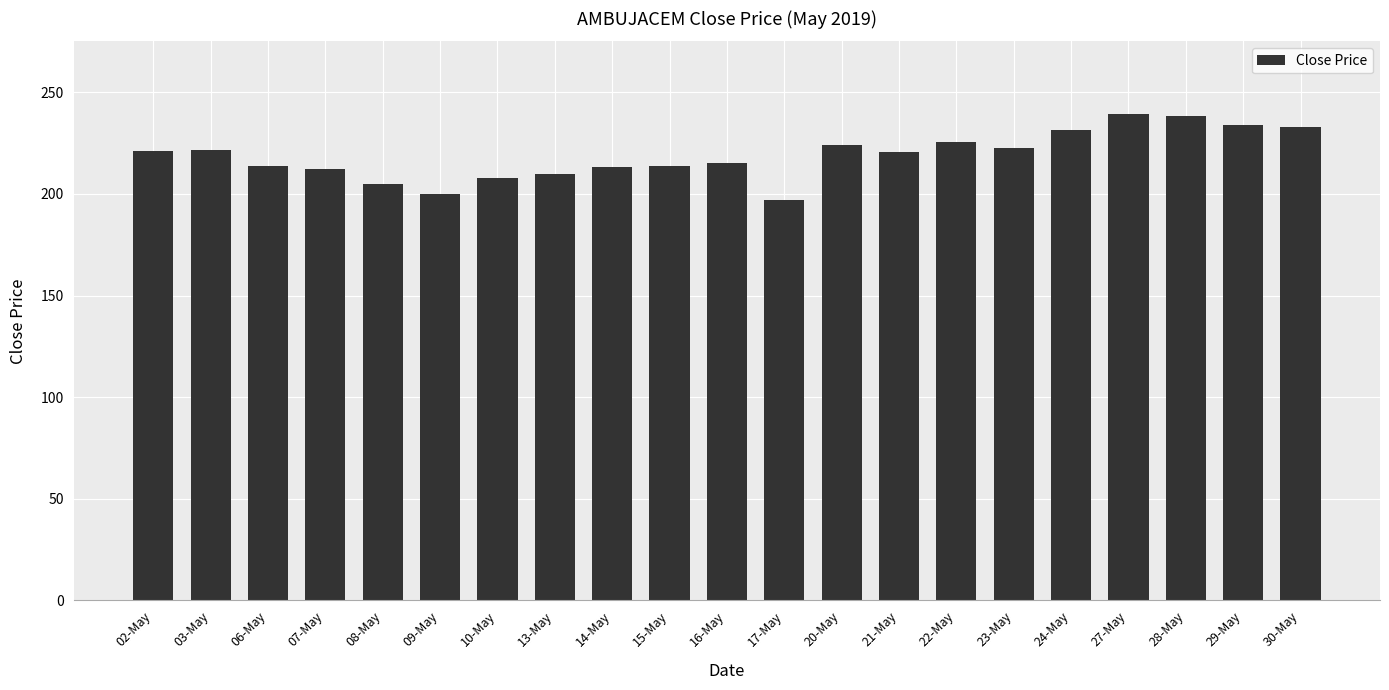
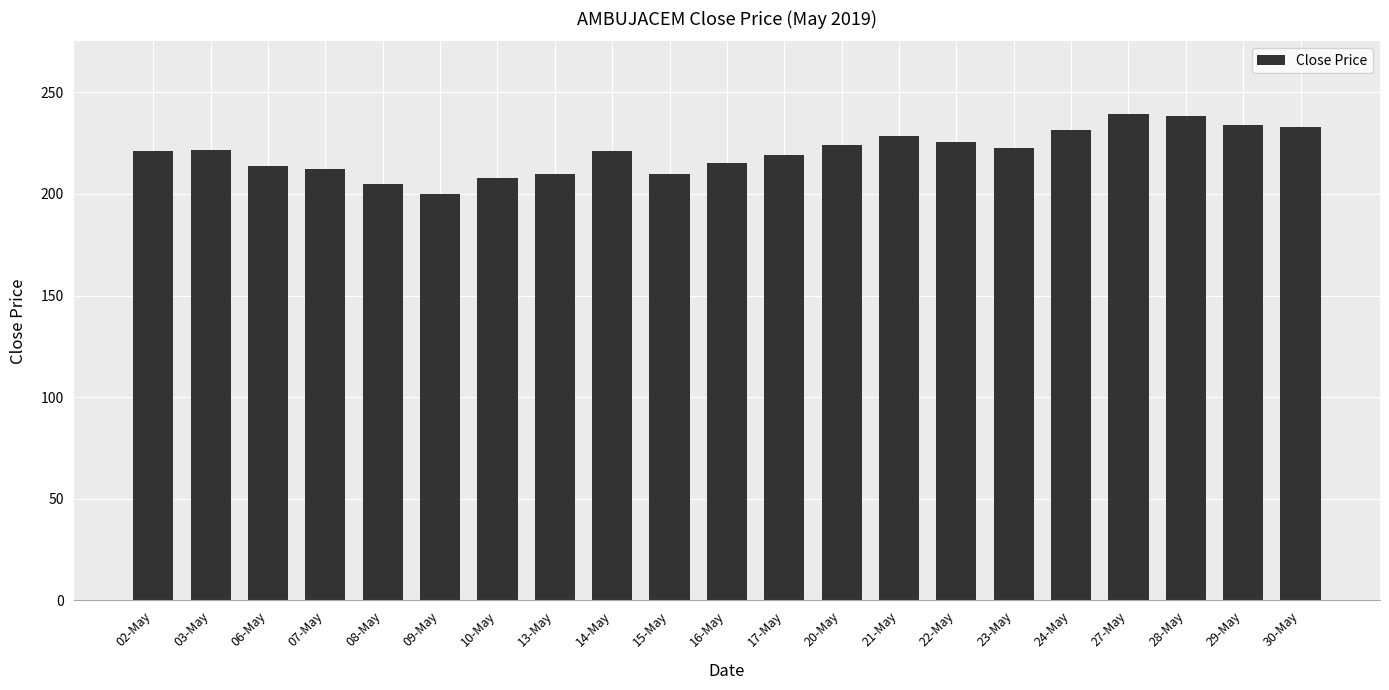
  {
    "02-May": 221,
    "03-May": 222,
    "06-May": 214,
    "07-May": 212,
    "08-May": 205,
    "09-May": 200,
    "10-May": 208,
    "13-May": 210,
-   "14-May": 213,
-   "15-May": 214,
+   "14-May": 221,
+   "15-May": 210,
    "16-May": 215,
-   "17-May": 197,
+   "17-May": 219,
    "20-May": 224,
-   "21-May": 220,
+   "21-May": 229,
    "22-May": 226,
    "23-May": 223,
    "24-May": 232,
    "27-May": 239,
    "28-May": 238,
    "29-May": 234,
    "30-May": 233
  }
